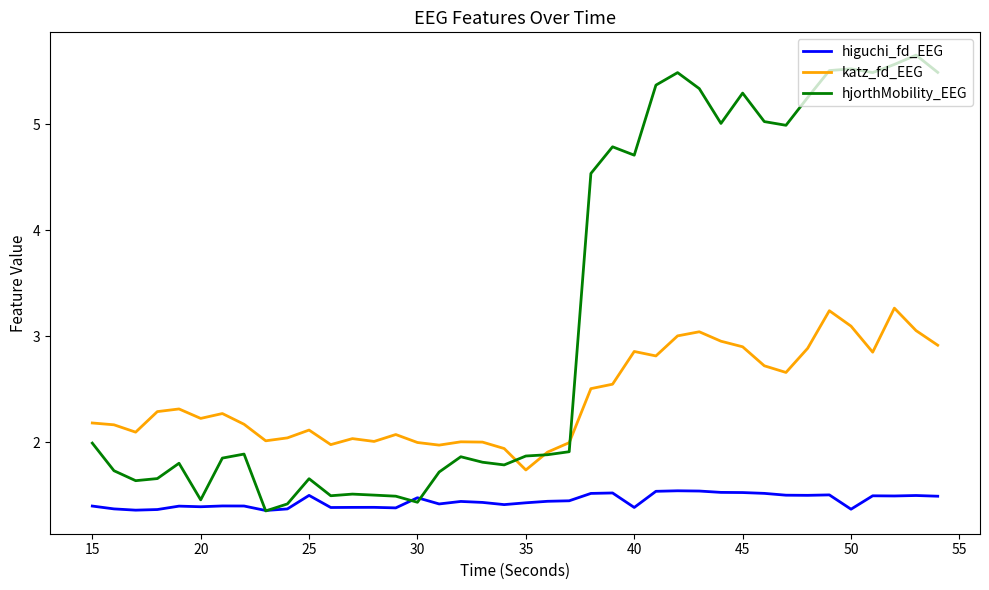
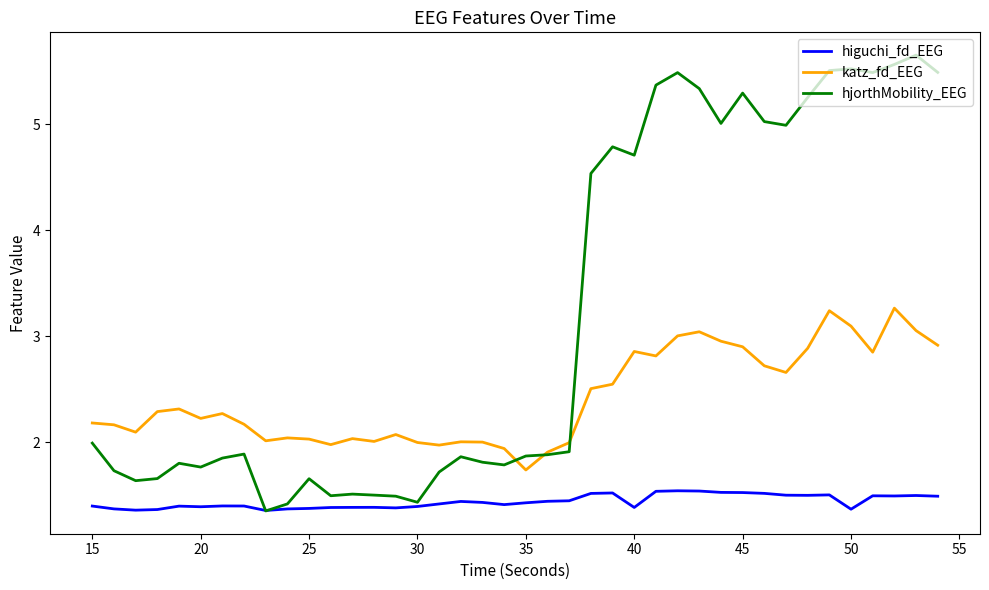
  {
    "higuchi_fd_EEG": {
      "15": 1.40,
      "20": 1.39,
-     "25": 1.50,
-     "30": 1.48,
+     "25": 1.38,
+     "30": 1.39,
      "35": 1.43,
      "40": 1.39,
      "45": 1.53,
      "50": 1.37
    },
    "katz_fd_EEG": {
      "15": 2.18,
      "20": 2.23,
-     "25": 2.12,
+     "25": 2.03,
      "30": 2.00,
      "35": 1.74,
      "40": 2.86,
      "45": 2.90,
      "50": 3.10
    },
    "hjorthMobility_EEG": {
      "15": 1.99,
-     "20": 1.46,
+     "20": 1.77,
      "25": 1.66,
      "30": 1.43,
      "35": 1.87,
      "40": 4.71,
      "45": 5.29
    }
  }
